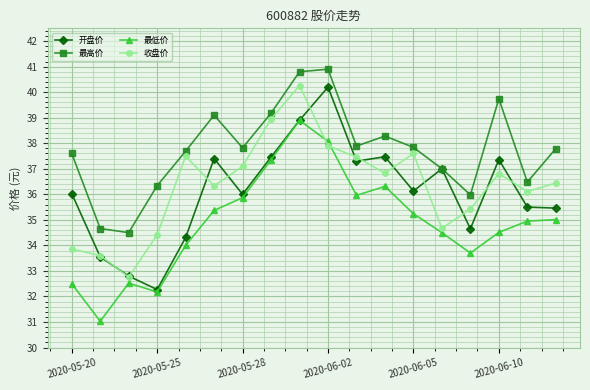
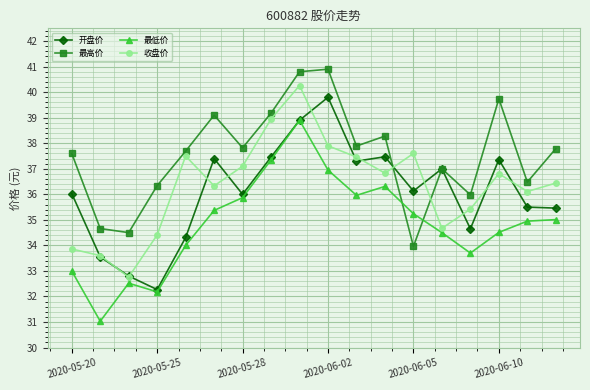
  {
    "开盘价": {
      "2020-05-20": 36.0,
      "2020-05-28": 36.0,
-     "2020-06-02": 40.2,
+     "2020-06-02": 39.8,
      "2020-06-05": 36.1,
      "2020-06-10": 37.4
    },
    "最高价": {
      "2020-05-20": 37.6,
      "2020-05-25": 36.3,
      "2020-05-28": 37.8,
      "2020-06-02": 40.9,
-     "2020-06-05": 37.8,
+     "2020-06-05": 34.0,
      "2020-06-10": 39.7
    },
    "最低价": {
-     "2020-05-20": 32.5,
+     "2020-05-20": 33.0,
      "2020-05-28": 35.9,
-     "2020-06-02": 38.1,
+     "2020-06-02": 37.0,
      "2020-06-05": 35.2,
      "2020-06-10": 34.5
    },
    "收盘价": {
      "2020-05-20": 33.9,
      "2020-05-25": 34.4,
      "2020-05-28": 37.1,
      "2020-06-02": 37.9,
      "2020-06-05": 37.6,
      "2020-06-10": 36.8
    }
  }
